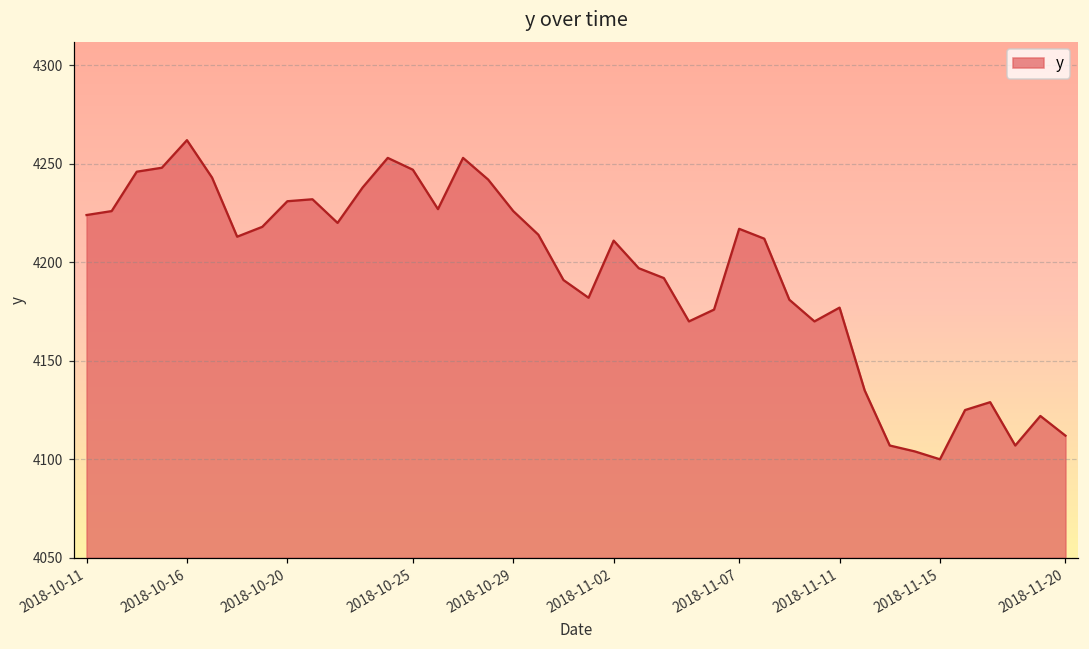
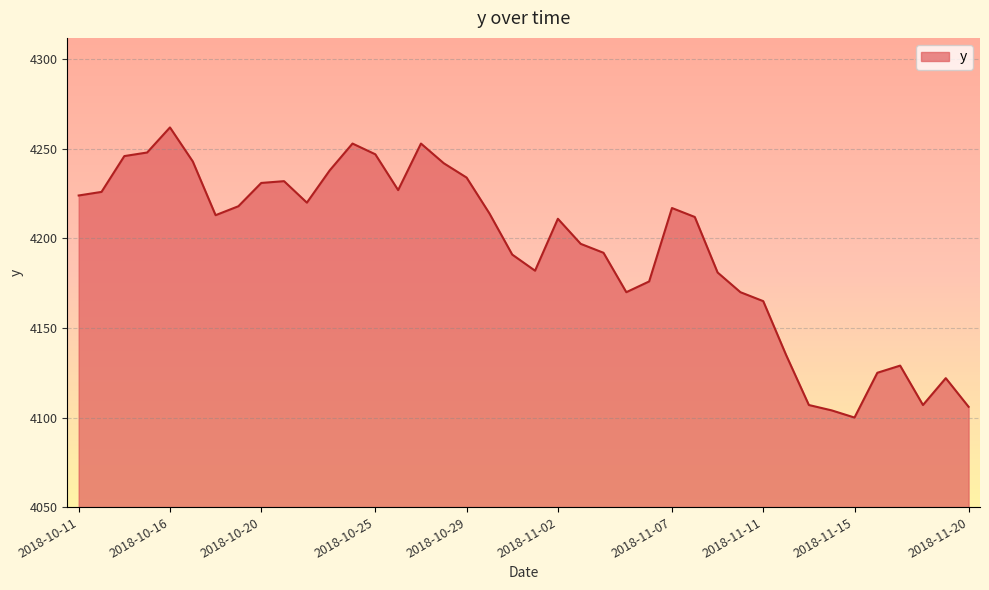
  {
    "2018-10-11": 4224,
    "2018-10-16": 4262,
    "2018-10-20": 4231,
    "2018-10-25": 4247,
-   "2018-10-29": 4226,
+   "2018-10-29": 4234,
    "2018-11-02": 4211,
    "2018-11-07": 4217,
-   "2018-11-11": 4177,
+   "2018-11-11": 4165,
    "2018-11-15": 4100,
-   "2018-11-20": 4112
+   "2018-11-20": 4106
  }
